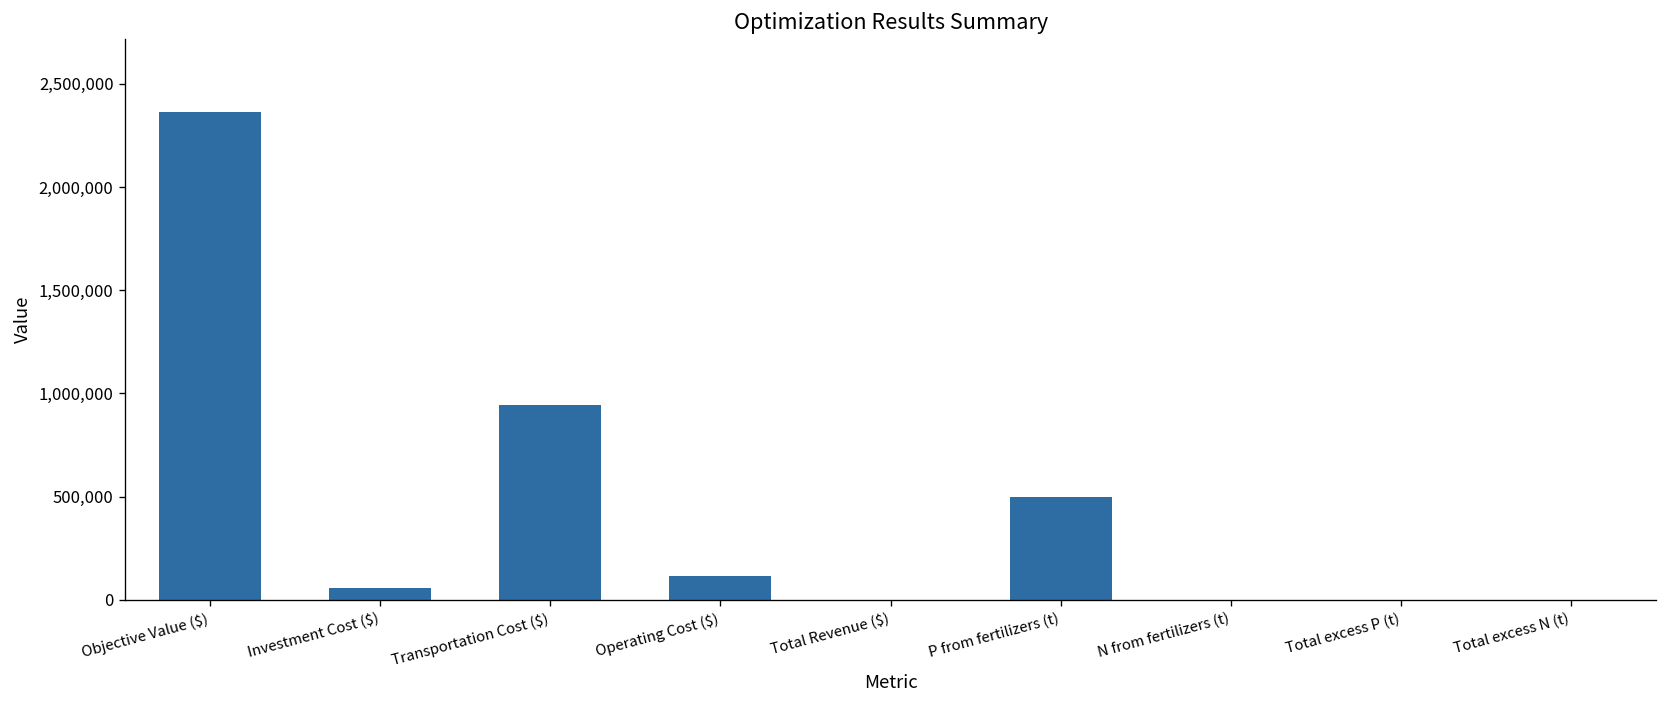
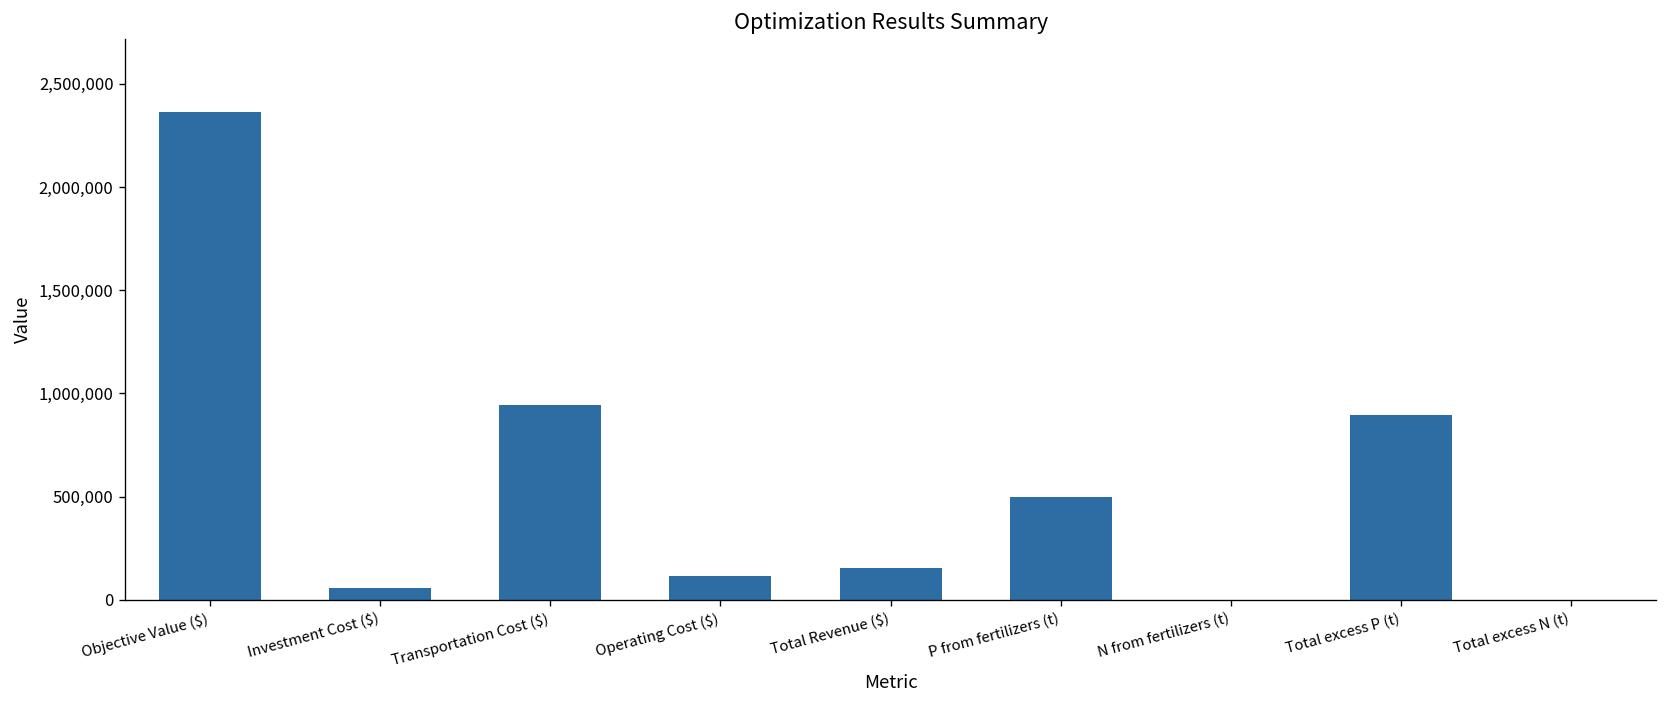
  {
    "Objective Value ($)": "2,360,000",
    "Investment Cost ($)": "60,000",
    "Transportation Cost ($)": "940,000",
    "Operating Cost ($)": "120,000",
-   "Total Revenue ($)": "0",
+   "Total Revenue ($)": "150,000",
    "P from fertilizers (t)": "500,000",
-   "Total excess P (t)": "0"
+   "Total excess P (t)": "900,000"
  }
